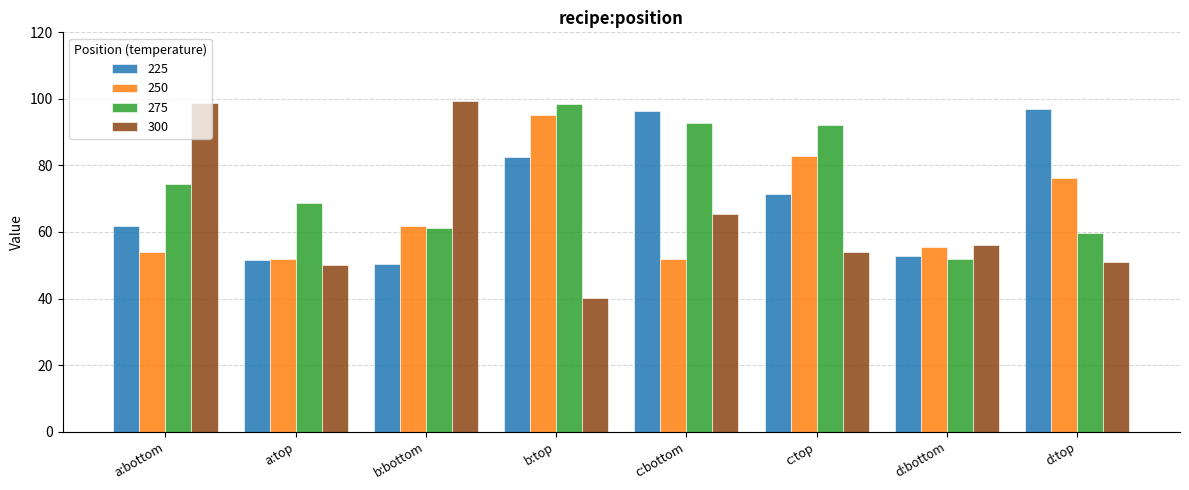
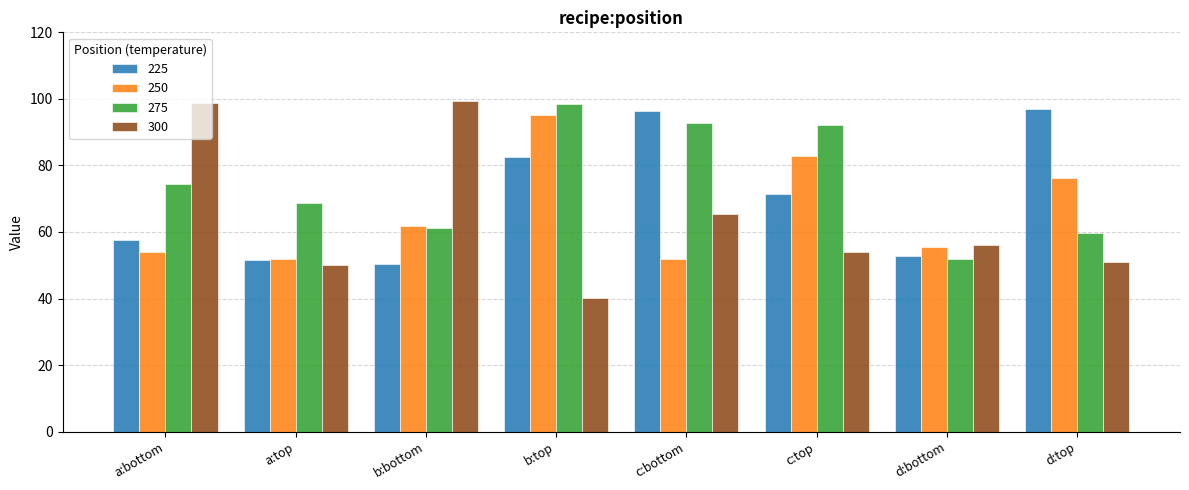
  {
    "225": {
-     "a:bottom": 62,
+     "a:bottom": 58,
      "a:top": 52,
      "b:bottom": 50,
      "b:top": 82,
      "c:bottom": 96,
      "c:top": 71,
      "d:bottom": 53,
      "d:top": 97
    },
    "250": {
      "a:bottom": 54,
      "a:top": 52,
      "b:bottom": 62,
      "b:top": 95,
      "c:bottom": 52,
      "c:top": 83,
      "d:bottom": 56,
      "d:top": 76
    },
    "275": {
      "a:bottom": 74,
      "a:top": 69,
      "b:bottom": 61,
      "b:top": 99,
      "c:bottom": 93,
      "c:top": 92,
      "d:bottom": 52,
      "d:top": 60
    },
    "300": {
      "a:top": 50,
      "b:bottom": 99,
      "b:top": 40,
      "c:bottom": 65,
      "c:top": 54,
      "d:bottom": 56,
      "d:top": 51
    }
  }
